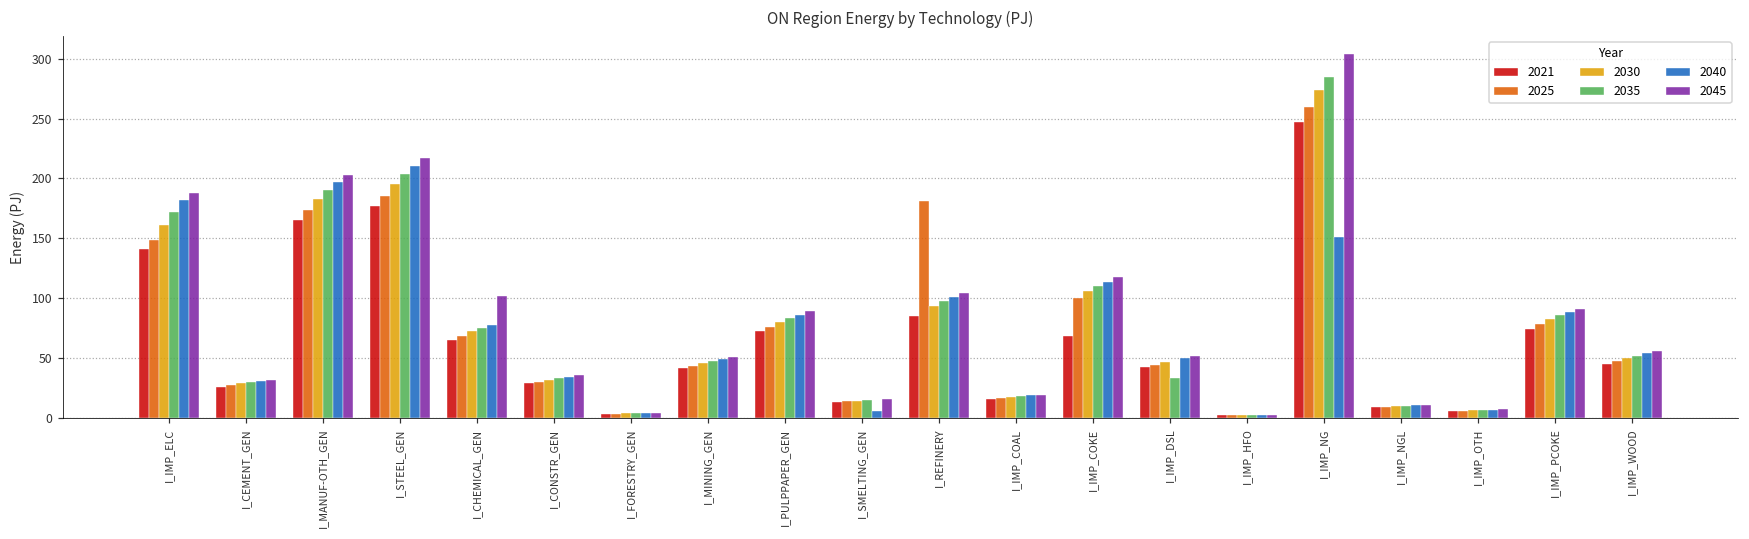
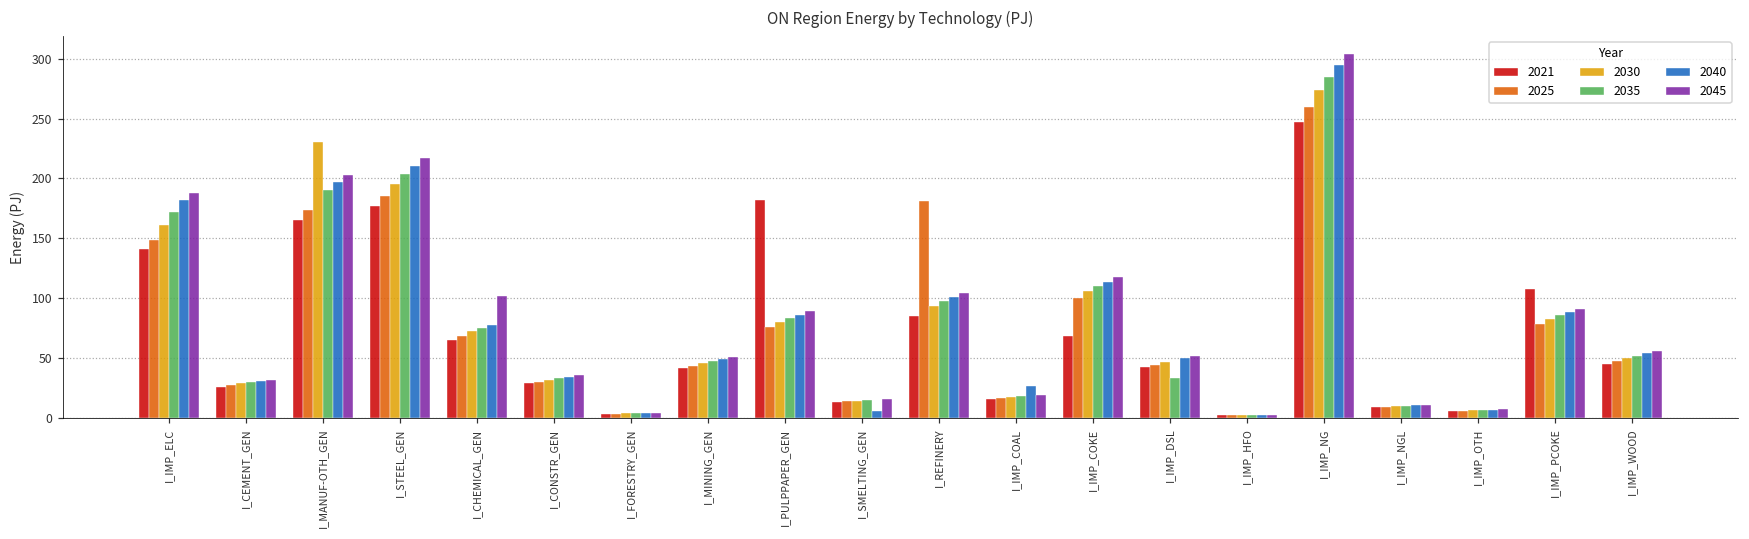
  {
    "2021": {
      "I_IMP_ELC": 141,
      "I_CEMENT_GEN": 26,
      "I_MANUF-OTH_GEN": 165,
      "I_STEEL_GEN": 177,
      "I_CHEMICAL_GEN": 65,
      "I_CONSTR_GEN": 29,
      "I_FORESTRY_GEN": 3,
      "I_MINING_GEN": 42,
-     "I_PULPPAPER_GEN": 72,
+     "I_PULPPAPER_GEN": 182,
      "I_SMELTING_GEN": 13,
      "I_REFINERY": 85,
      "I_IMP_COAL": 16,
      "I_IMP_COKE": 69,
      "I_IMP_DSL": 42,
      "I_IMP_NG": 247,
      "I_IMP_NGL": 9,
      "I_IMP_OTH": 6,
-     "I_IMP_PCOKE": 74,
+     "I_IMP_PCOKE": 107,
      "I_IMP_WOOD": 45
    },
    "2025": {
      "I_IMP_ELC": 149,
      "I_CEMENT_GEN": 27,
      "I_MANUF-OTH_GEN": 174,
      "I_STEEL_GEN": 185,
      "I_CHEMICAL_GEN": 69,
      "I_CONSTR_GEN": 30,
      "I_FORESTRY_GEN": 4,
      "I_MINING_GEN": 44,
      "I_PULPPAPER_GEN": 76,
      "I_SMELTING_GEN": 14,
      "I_REFINERY": 181,
      "I_IMP_COAL": 17,
      "I_IMP_COKE": 100,
      "I_IMP_DSL": 44,
      "I_IMP_HFO": 2,
      "I_IMP_NG": 260,
      "I_IMP_NGL": 9,
      "I_IMP_OTH": 6,
      "I_IMP_PCOKE": 78,
      "I_IMP_WOOD": 47
    },
    "2030": {
      "I_IMP_ELC": 161,
      "I_CEMENT_GEN": 29,
-     "I_MANUF-OTH_GEN": 183,
+     "I_MANUF-OTH_GEN": 231,
      "I_STEEL_GEN": 195,
      "I_CHEMICAL_GEN": 72,
      "I_CONSTR_GEN": 32,
      "I_FORESTRY_GEN": 4,
      "I_MINING_GEN": 46,
      "I_PULPPAPER_GEN": 80,
      "I_SMELTING_GEN": 14,
      "I_REFINERY": 94,
      "I_IMP_COAL": 17,
      "I_IMP_COKE": 106,
      "I_IMP_DSL": 47,
      "I_IMP_HFO": 3,
      "I_IMP_NG": 274,
      "I_IMP_NGL": 10,
      "I_IMP_OTH": 6,
      "I_IMP_PCOKE": 82,
      "I_IMP_WOOD": 50
    },
    "2035": {
      "I_IMP_ELC": 172,
      "I_CEMENT_GEN": 30,
      "I_MANUF-OTH_GEN": 190,
      "I_STEEL_GEN": 203,
      "I_CHEMICAL_GEN": 75,
      "I_CONSTR_GEN": 33,
      "I_FORESTRY_GEN": 4,
      "I_MINING_GEN": 48,
      "I_PULPPAPER_GEN": 83,
      "I_SMELTING_GEN": 15,
      "I_REFINERY": 98,
      "I_IMP_COAL": 18,
      "I_IMP_COKE": 110,
      "I_IMP_DSL": 33,
      "I_IMP_HFO": 3,
      "I_IMP_NG": 285,
      "I_IMP_NGL": 10,
      "I_IMP_OTH": 7,
      "I_IMP_PCOKE": 86,
      "I_IMP_WOOD": 52
    },
    "2040": {
      "I_IMP_ELC": 182,
      "I_CEMENT_GEN": 31,
      "I_MANUF-OTH_GEN": 197,
      "I_STEEL_GEN": 210,
      "I_CHEMICAL_GEN": 78,
      "I_CONSTR_GEN": 34,
      "I_FORESTRY_GEN": 4,
      "I_MINING_GEN": 49,
      "I_PULPPAPER_GEN": 86,
      "I_SMELTING_GEN": 6,
      "I_REFINERY": 101,
-     "I_IMP_COAL": 19,
+     "I_IMP_COAL": 27,
      "I_IMP_COKE": 114,
      "I_IMP_DSL": 50,
      "I_IMP_HFO": 3,
-     "I_IMP_NG": 151,
+     "I_IMP_NG": 295,
      "I_IMP_NGL": 10,
      "I_IMP_OTH": 7,
      "I_IMP_PCOKE": 89,
      "I_IMP_WOOD": 54
    },
    "2045": {
      "I_IMP_ELC": 188,
      "I_CEMENT_GEN": 32,
      "I_MANUF-OTH_GEN": 203,
      "I_STEEL_GEN": 217,
      "I_CHEMICAL_GEN": 101,
      "I_CONSTR_GEN": 35,
      "I_FORESTRY_GEN": 4,
      "I_MINING_GEN": 51,
      "I_PULPPAPER_GEN": 89,
      "I_SMELTING_GEN": 16,
      "I_REFINERY": 104,
      "I_IMP_COAL": 19,
      "I_IMP_COKE": 117,
      "I_IMP_DSL": 52,
      "I_IMP_HFO": 3,
      "I_IMP_NG": 304,
      "I_IMP_NGL": 11,
      "I_IMP_OTH": 7,
      "I_IMP_PCOKE": 91,
      "I_IMP_WOOD": 56
    }
  }
